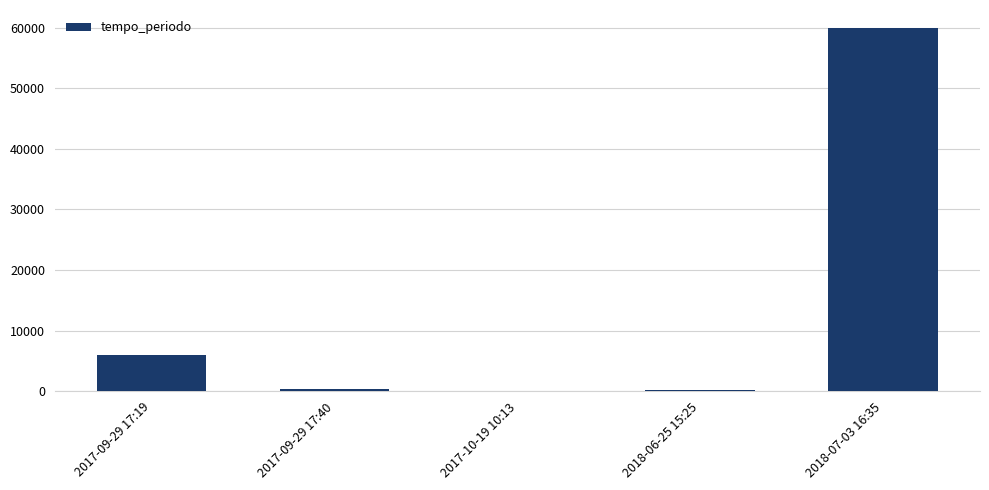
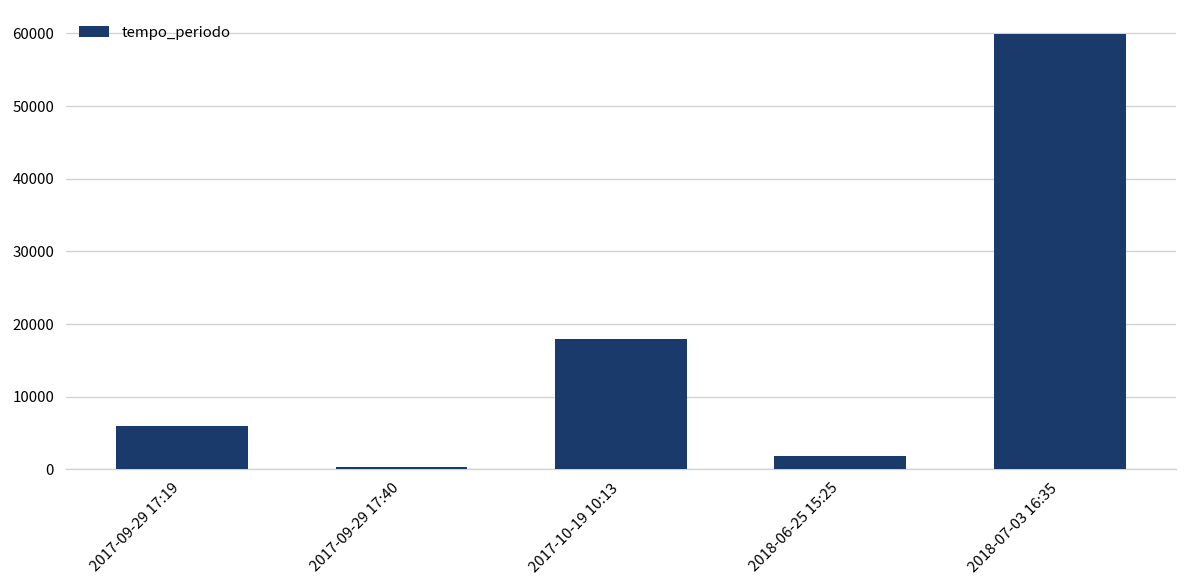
  {
    "2017-09-29 17:19": 6000,
-   "2017-10-19 10:13": 0,
-   "2018-06-25 15:25": 0,
+   "2017-10-19 10:13": 18000,
+   "2018-06-25 15:25": 2000,
    "2018-07-03 16:35": 60000
  }
